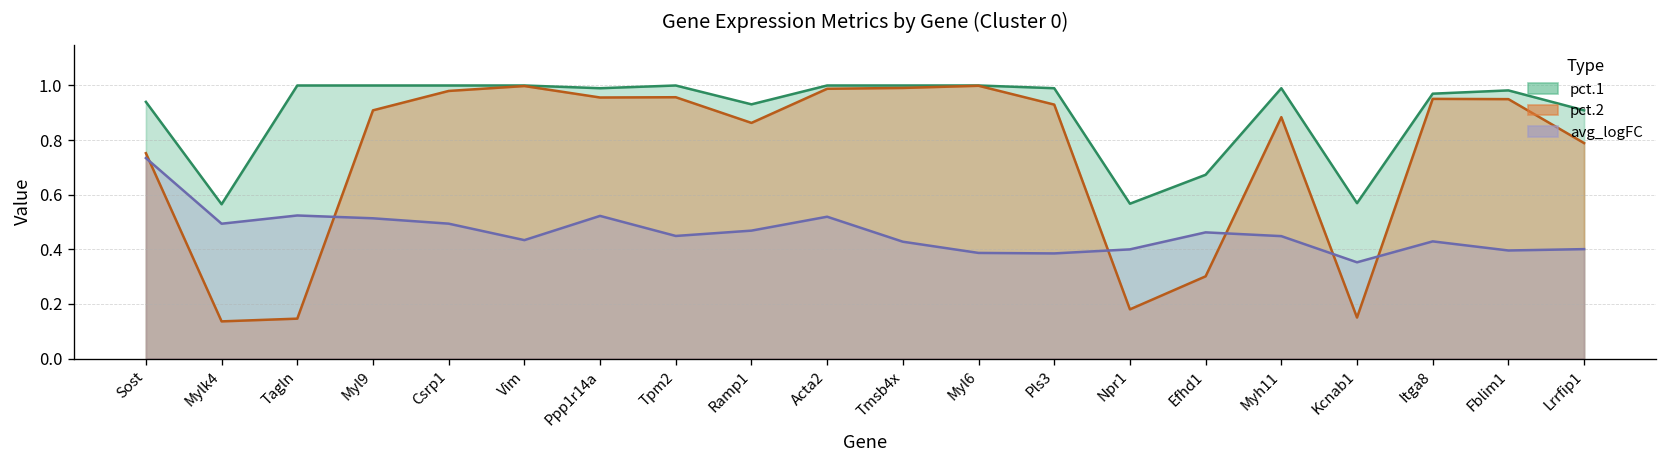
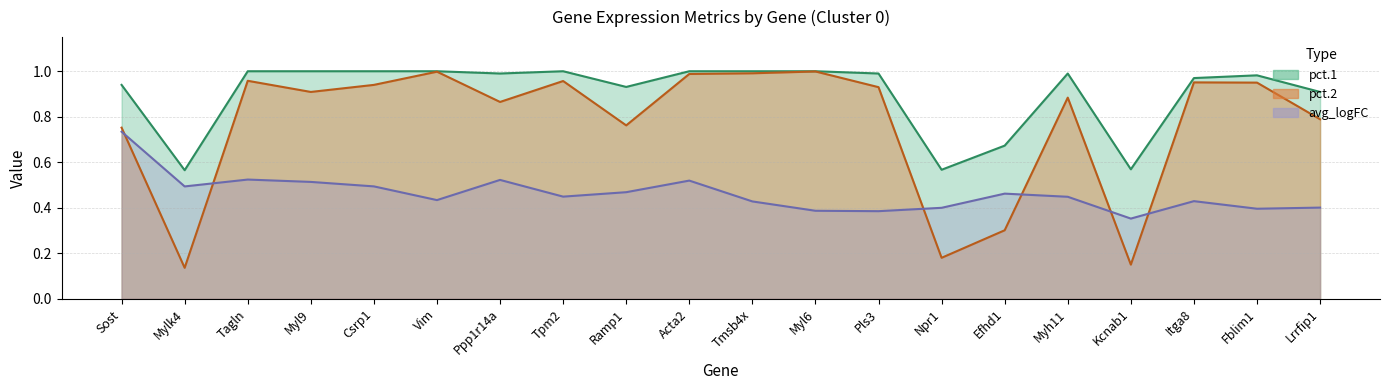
  {
    "pct.2": {
      "Sost": 0.75,
      "Mylk4": 0.14,
-     "Tagln": 0.15,
+     "Tagln": 0.96,
      "Myl9": 0.91,
-     "Csrp1": 0.98,
-     "Ppp1r14a": 0.96,
+     "Csrp1": 0.94,
+     "Ppp1r14a": 0.87,
      "Tpm2": 0.96,
-     "Ramp1": 0.86,
+     "Ramp1": 0.76,
      "Acta2": 0.99,
      "Pls3": 0.93,
      "Npr1": 0.18,
      "Efhd1": 0.30,
      "Myh11": 0.88,
      "Kcnab1": 0.15,
      "Itga8": 0.95,
      "Fblim1": 0.95,
      "Lrrfip1": 0.79
    }
  }
